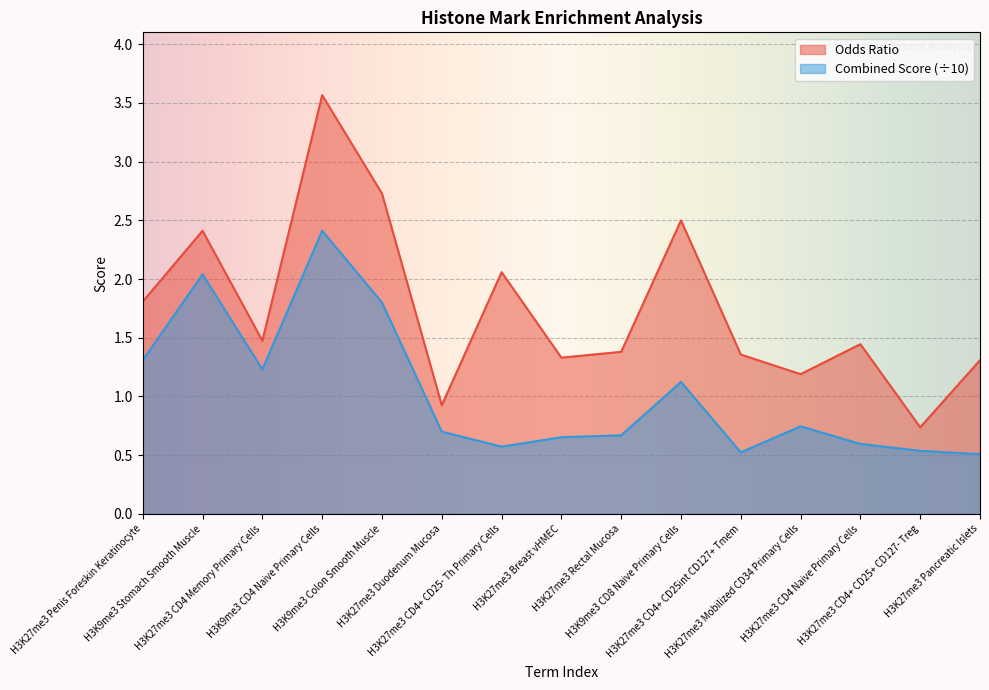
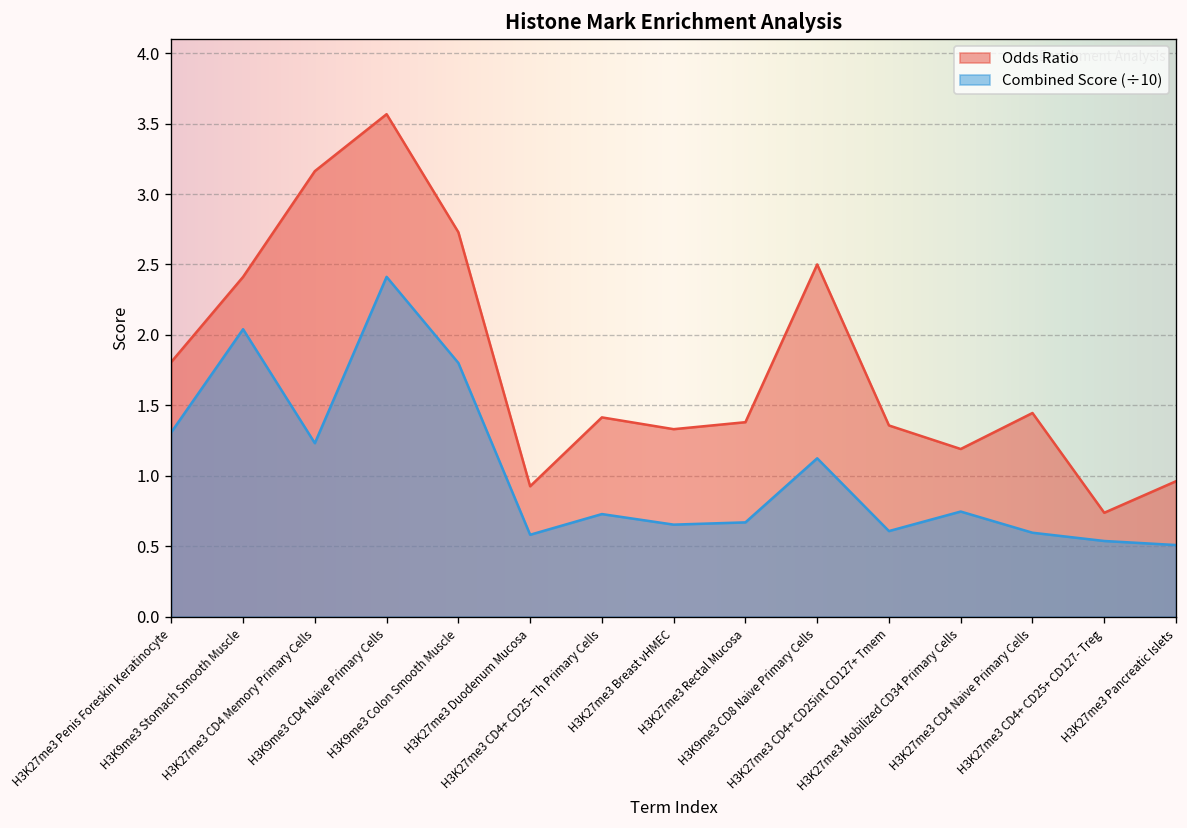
  {
    "Odds Ratio": {
      "H3K27me3 Penis Foreskin Keratinocyte": 1.81,
      "H3K9me3 Stomach Smooth Muscle": 2.41,
-     "H3K27me3 CD4 Memory Primary Cells": 1.47,
+     "H3K27me3 CD4 Memory Primary Cells": 3.16,
      "H3K9me3 CD4 Naive Primary Cells": 3.57,
      "H3K9me3 Colon Smooth Muscle": 2.73,
      "H3K27me3 Duodenum Mucosa": 0.93,
-     "H3K27me3 CD4+ CD25- Th Primary Cells": 2.06,
+     "H3K27me3 CD4+ CD25- Th Primary Cells": 1.41,
      "H3K27me3 Breast vHMEC": 1.33,
      "H3K27me3 Rectal Mucosa": 1.38,
      "H3K9me3 CD8 Naive Primary Cells": 2.50,
      "H3K27me3 CD4+ CD25int CD127+ Tmem": 1.36,
      "H3K27me3 Mobilized CD34 Primary Cells": 1.19,
      "H3K27me3 CD4 Naive Primary Cells": 1.45,
      "H3K27me3 CD4+ CD25+ CD127- Treg": 0.74,
-     "H3K27me3 Pancreatic Islets": 1.31
+     "H3K27me3 Pancreatic Islets": 0.96
    },
    "Combined Score (÷10)": {
      "H3K27me3 Penis Foreskin Keratinocyte": 1.31,
      "H3K9me3 Stomach Smooth Muscle": 2.04,
      "H3K27me3 CD4 Memory Primary Cells": 1.23,
      "H3K9me3 CD4 Naive Primary Cells": 2.41,
      "H3K9me3 Colon Smooth Muscle": 1.80,
-     "H3K27me3 Duodenum Mucosa": 0.70,
-     "H3K27me3 CD4+ CD25- Th Primary Cells": 0.57,
+     "H3K27me3 Duodenum Mucosa": 0.58,
+     "H3K27me3 CD4+ CD25- Th Primary Cells": 0.73,
      "H3K27me3 Breast vHMEC": 0.65,
      "H3K27me3 Rectal Mucosa": 0.67,
      "H3K9me3 CD8 Naive Primary Cells": 1.12,
-     "H3K27me3 CD4+ CD25int CD127+ Tmem": 0.52,
+     "H3K27me3 CD4+ CD25int CD127+ Tmem": 0.61,
      "H3K27me3 Mobilized CD34 Primary Cells": 0.75,
      "H3K27me3 CD4 Naive Primary Cells": 0.60,
      "H3K27me3 CD4+ CD25+ CD127- Treg": 0.54,
      "H3K27me3 Pancreatic Islets": 0.51
    }
  }
